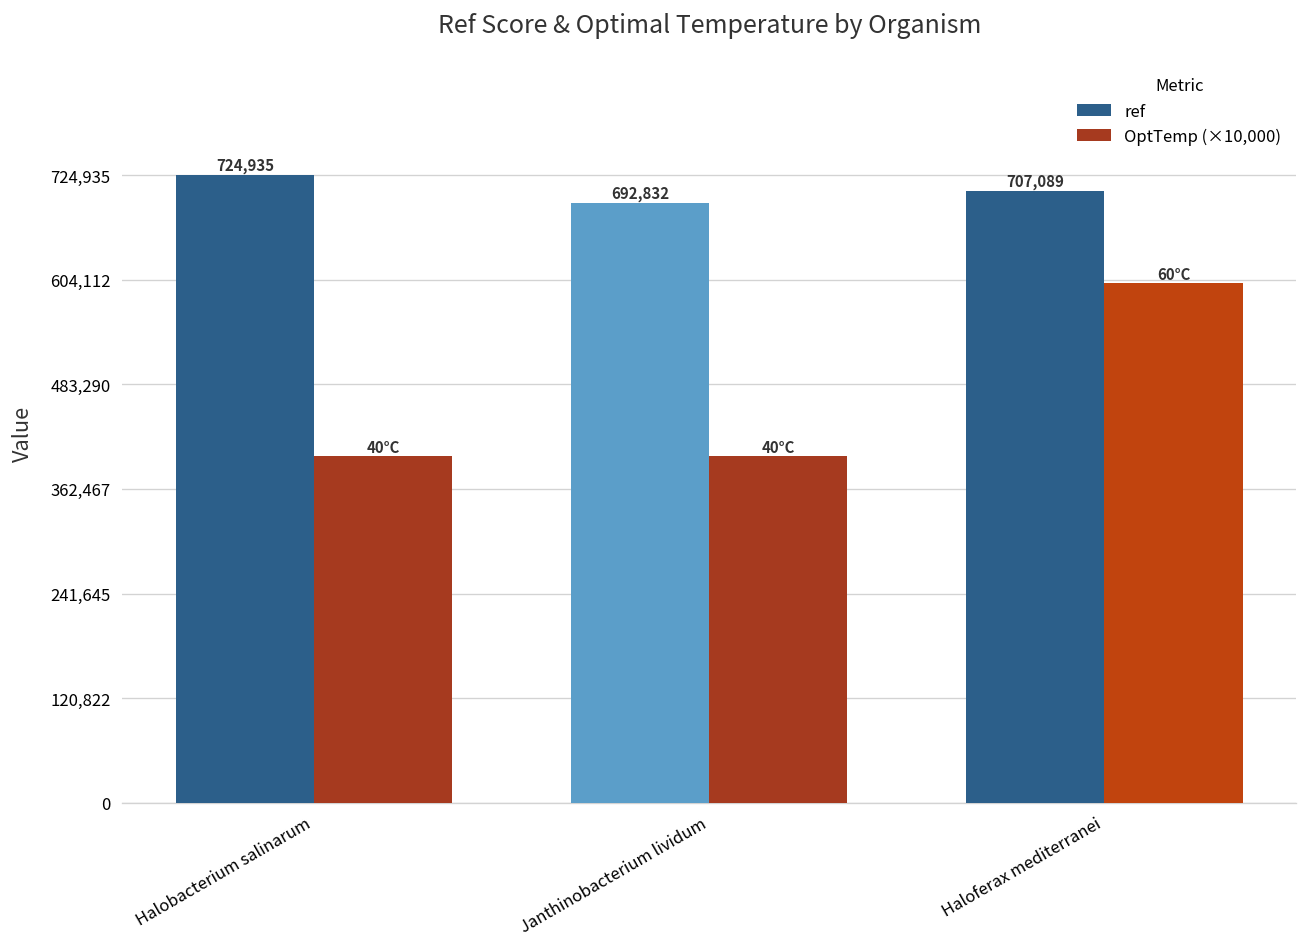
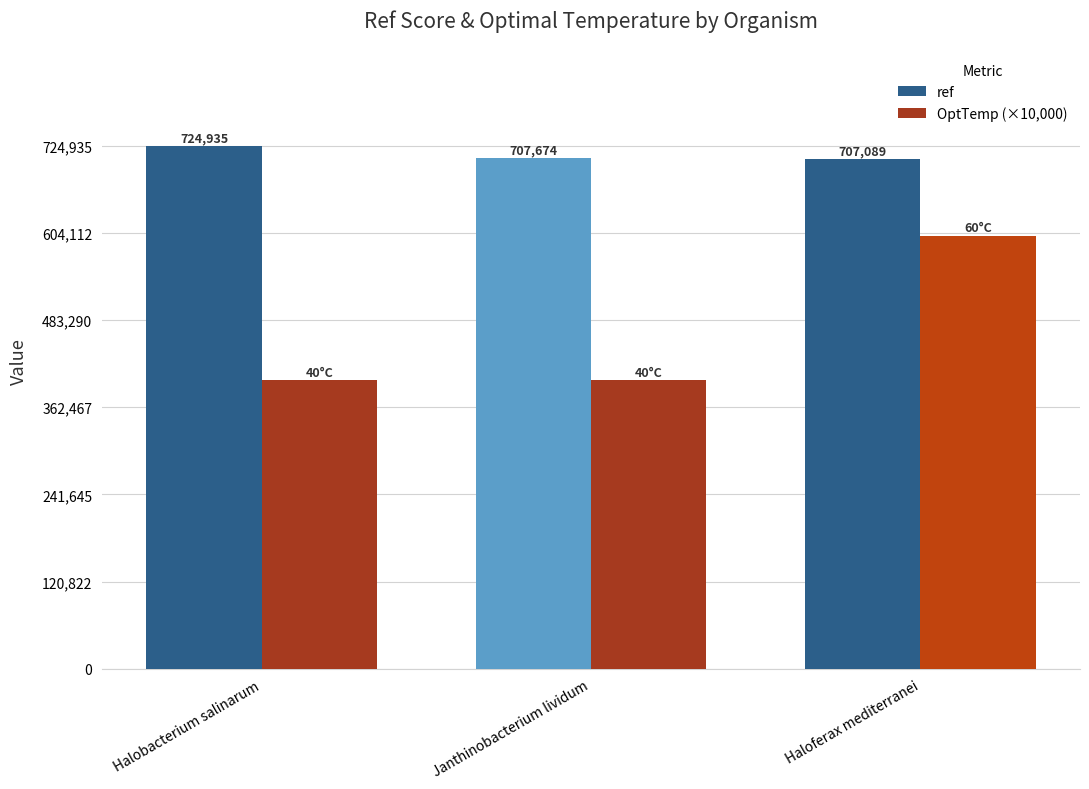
  {
    "ref": {
      "Halobacterium salinarum": "724,935",
-     "Janthinobacterium lividum": "692,832",
+     "Janthinobacterium lividum": "707,674",
      "Haloferax mediterranei": "707,089"
    }
  }
